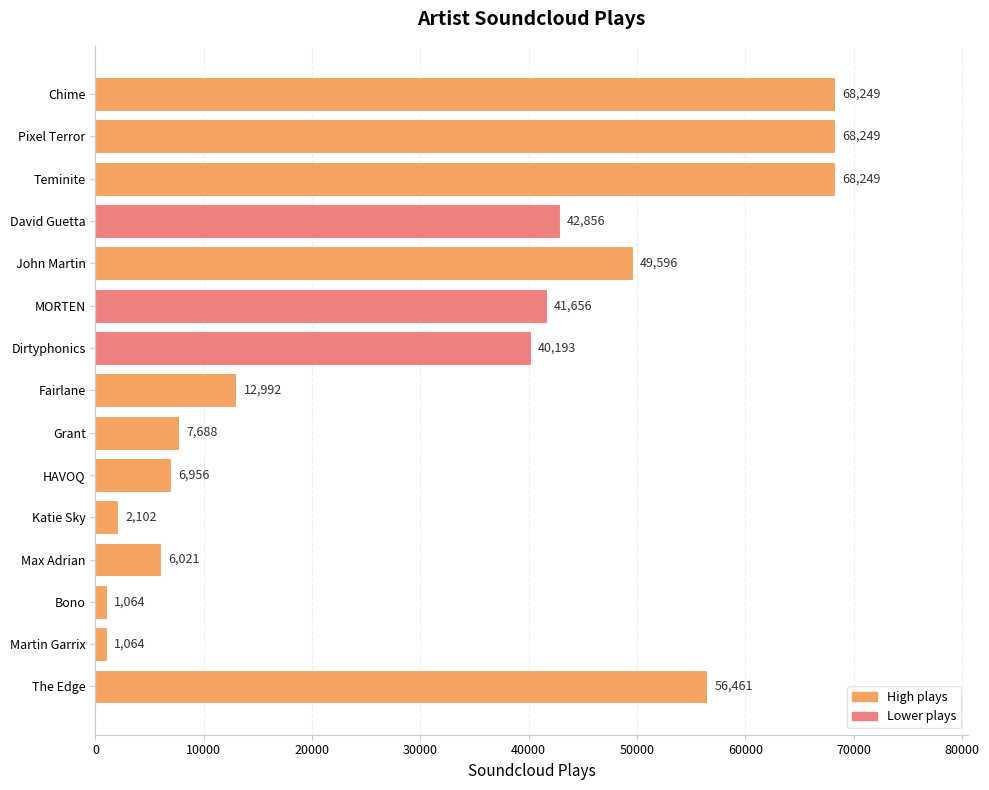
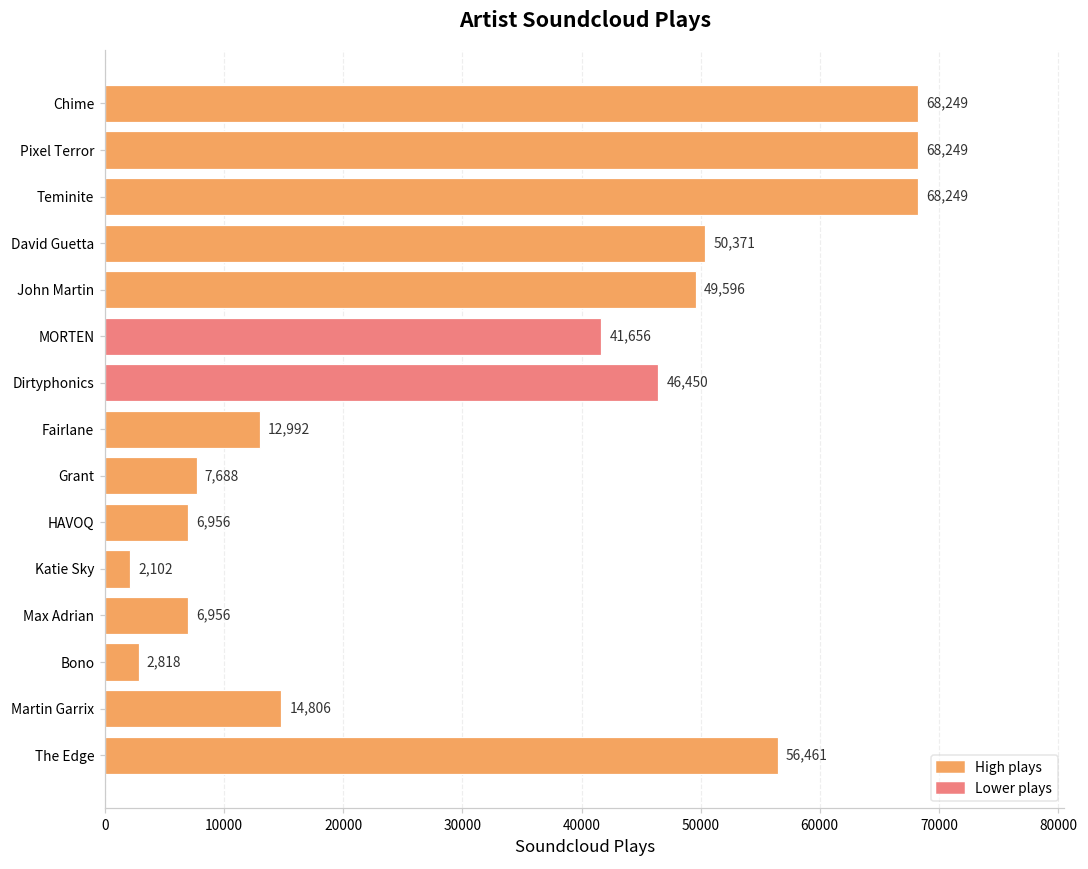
  {
    "Chime": "68,249",
    "Pixel Terror": "68,249",
    "Teminite": "68,249",
-   "David Guetta": "42,856",
+   "David Guetta": "50,371",
    "John Martin": "49,596",
    "MORTEN": "41,656",
-   "Dirtyphonics": "40,193",
+   "Dirtyphonics": "46,450",
    "Fairlane": "12,992",
    "Grant": "7,688",
    "HAVOQ": "6,956",
    "Katie Sky": "2,102",
-   "Max Adrian": "6,021",
-   "Bono": "1,064",
-   "Martin Garrix": "1,064",
+   "Max Adrian": "6,956",
+   "Bono": "2,818",
+   "Martin Garrix": "14,806",
    "The Edge": "56,461"
  }
